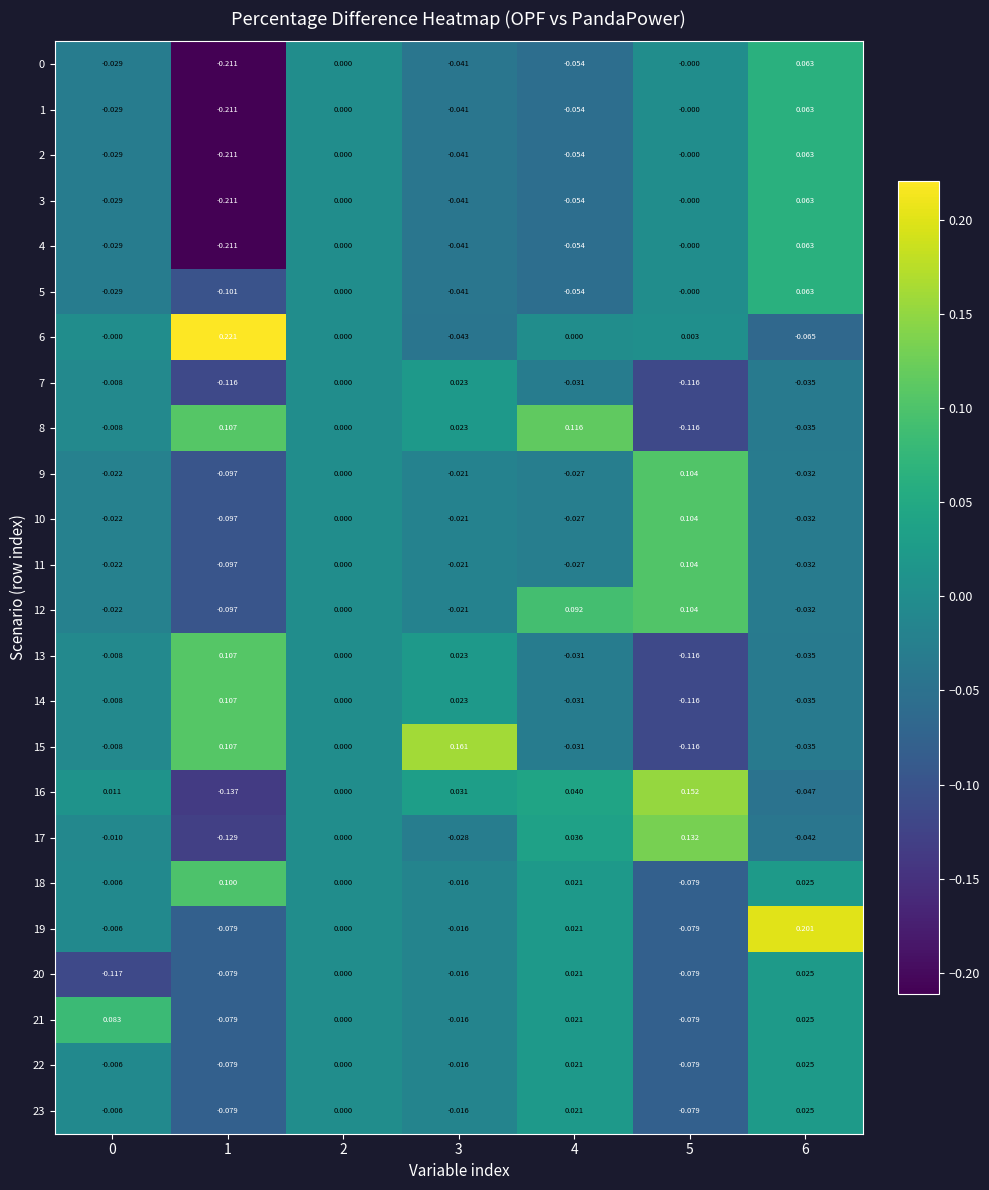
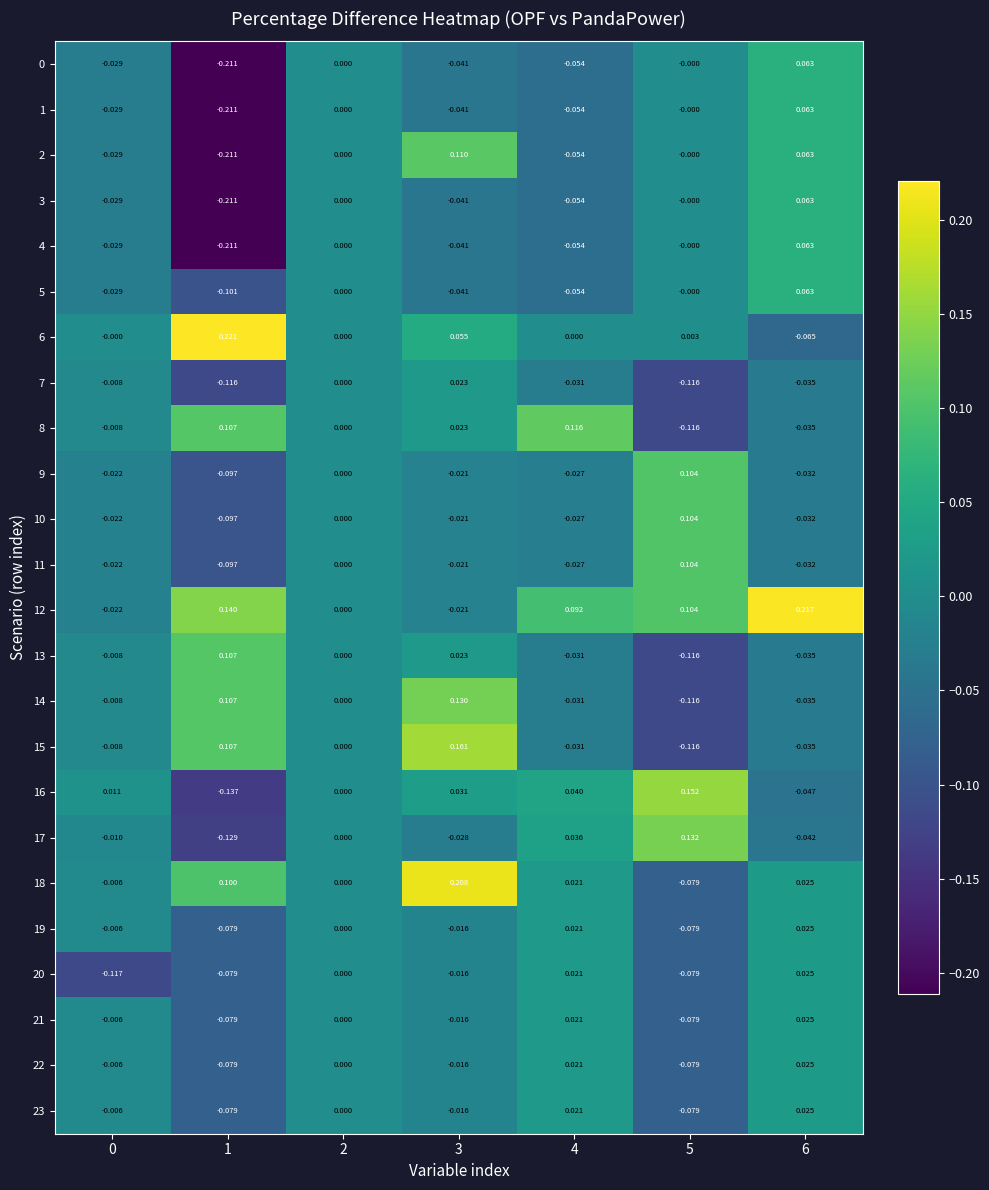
  {
    "0": {
      "0": -0.029,
      "1": -0.211,
      "2": 0.000,
      "3": -0.041,
      "4": -0.054,
      "5": -0.000,
      "6": 0.063
    },
    "1": {
      "0": -0.029,
      "1": -0.211,
      "2": 0.000,
      "3": -0.041,
      "4": -0.054,
      "5": -0.000,
      "6": 0.063
    },
    "2": {
      "0": -0.029,
      "1": -0.211,
      "2": 0.000,
-     "3": -0.041,
+     "3": 0.110,
      "4": -0.054,
      "5": -0.000,
      "6": 0.063
    },
    "3": {
      "0": -0.029,
      "1": -0.211,
      "2": 0.000,
      "3": -0.041,
      "4": -0.054,
      "5": -0.000,
      "6": 0.063
    },
    "4": {
      "0": -0.029,
      "1": -0.211,
      "2": 0.000,
      "3": -0.041,
      "4": -0.054,
      "5": -0.000,
      "6": 0.063
    },
    "5": {
      "0": -0.029,
      "1": -0.101,
      "2": 0.000,
      "3": -0.041,
      "4": -0.054,
      "5": -0.000,
      "6": 0.063
    },
    "6": {
      "0": -0.000,
      "1": 0.221,
      "2": 0.000,
-     "3": -0.043,
+     "3": 0.055,
      "4": 0.000,
      "5": 0.003,
      "6": -0.065
    },
    "7": {
      "0": -0.008,
      "1": -0.116,
      "2": 0.000,
      "3": 0.023,
      "4": -0.031,
      "5": -0.116,
      "6": -0.035
    },
    "8": {
      "0": -0.008,
      "1": 0.107,
      "2": 0.000,
      "3": 0.023,
      "4": 0.116,
      "5": -0.116,
      "6": -0.035
    },
    "9": {
      "0": -0.022,
      "1": -0.097,
      "2": 0.000,
      "3": -0.021,
      "4": -0.027,
      "5": 0.104,
      "6": -0.032
    },
    "10": {
      "0": -0.022,
      "1": -0.097,
      "2": 0.000,
      "3": -0.021,
      "4": -0.027,
      "5": 0.104,
      "6": -0.032
    },
    "11": {
      "0": -0.022,
      "1": -0.097,
      "2": 0.000,
      "3": -0.021,
      "4": -0.027,
      "5": 0.104,
      "6": -0.032
    },
    "12": {
      "0": -0.022,
-     "1": -0.097,
+     "1": 0.140,
      "2": 0.000,
      "3": -0.021,
      "4": 0.092,
      "5": 0.104,
-     "6": -0.032
+     "6": 0.217
    },
    "13": {
      "0": -0.008,
      "1": 0.107,
      "2": 0.000,
      "3": 0.023,
      "4": -0.031,
      "5": -0.116,
      "6": -0.035
    },
    "14": {
      "0": -0.008,
      "1": 0.107,
      "2": 0.000,
-     "3": 0.023,
+     "3": 0.130,
      "4": -0.031,
      "5": -0.116,
      "6": -0.035
    },
    "15": {
      "0": -0.008,
      "1": 0.107,
      "2": 0.000,
      "3": 0.161,
      "4": -0.031,
      "5": -0.116,
      "6": -0.035
    },
    "16": {
      "0": 0.011,
      "1": -0.137,
      "2": 0.000,
      "3": 0.031,
      "4": 0.040,
      "5": 0.152,
      "6": -0.047
    },
    "17": {
      "0": -0.010,
      "1": -0.129,
      "2": 0.000,
      "3": -0.028,
      "4": 0.036,
      "5": 0.132,
      "6": -0.042
    },
    "18": {
      "0": -0.006,
      "1": 0.100,
      "2": 0.000,
-     "3": -0.016,
+     "3": 0.208,
      "4": 0.021,
      "5": -0.079,
      "6": 0.025
    },
    "19": {
      "0": -0.006,
      "1": -0.079,
      "2": 0.000,
      "3": -0.016,
      "4": 0.021,
      "5": -0.079,
-     "6": 0.201
+     "6": 0.025
    },
    "20": {
      "0": -0.117,
      "1": -0.079,
      "2": 0.000,
      "3": -0.016,
      "4": 0.021,
      "5": -0.079,
      "6": 0.025
    },
    "21": {
-     "0": 0.083,
+     "0": -0.006,
      "1": -0.079,
      "2": 0.000,
      "3": -0.016,
      "4": 0.021,
      "5": -0.079,
      "6": 0.025
    },
    "22": {
      "0": -0.006,
      "1": -0.079,
      "2": 0.000,
      "3": -0.016,
      "4": 0.021,
      "5": -0.079,
      "6": 0.025
    },
    "23": {
      "0": -0.006,
      "1": -0.079,
      "2": 0.000,
      "3": -0.016,
      "4": 0.021,
      "5": -0.079,
      "6": 0.025
    }
  }
